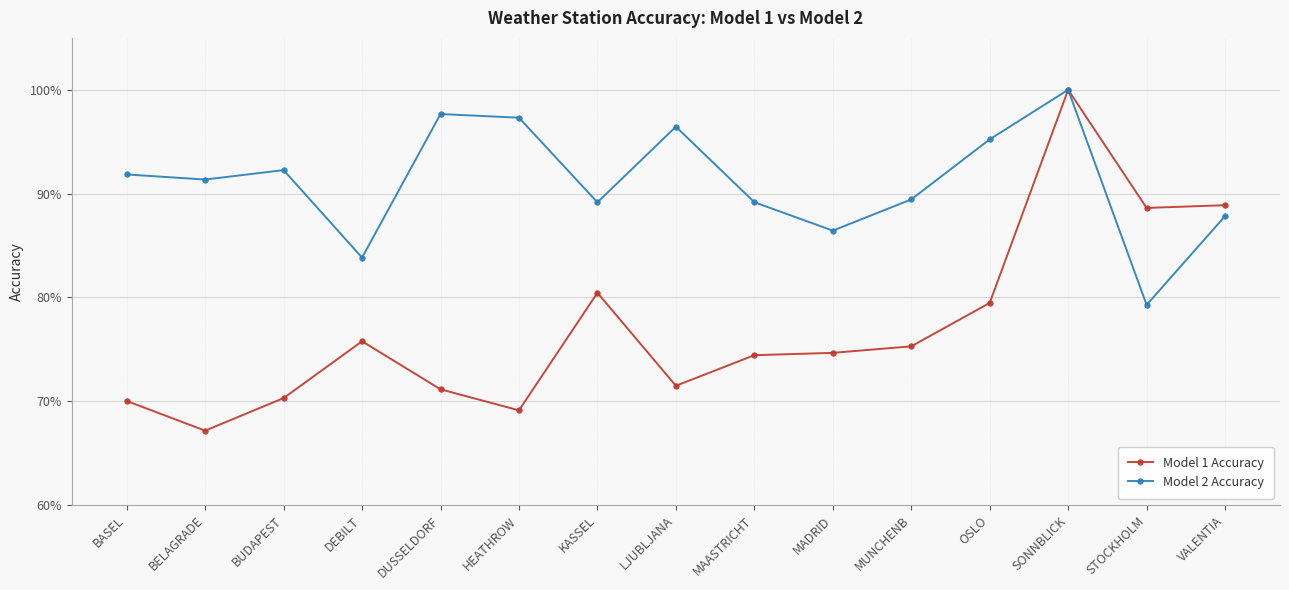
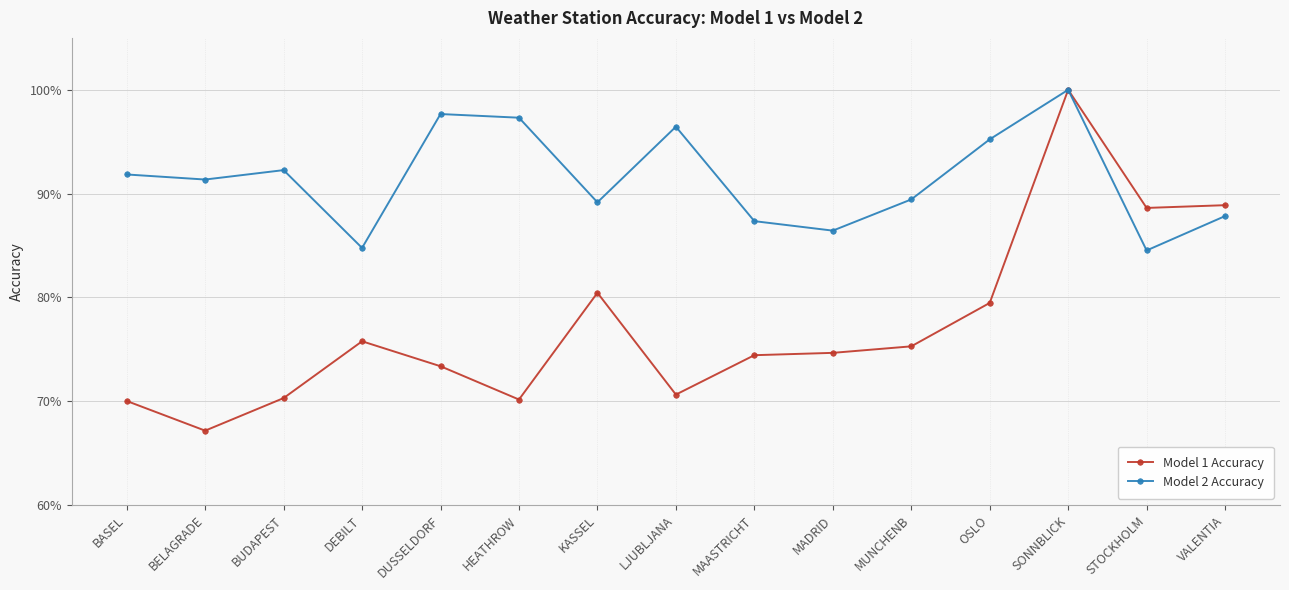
  {
    "Model 1 Accuracy": {
      "BASEL": "70.0%",
      "BELAGRADE": "67.2%",
      "BUDAPEST": "70.3%",
      "DEBILT": "75.8%",
-     "DUSSELDORF": "71.1%",
-     "HEATHROW": "69.1%",
+     "DUSSELDORF": "73.4%",
+     "HEATHROW": "70.2%",
      "KASSEL": "80.4%",
-     "LJUBLJANA": "71.5%",
+     "LJUBLJANA": "70.6%",
      "MAASTRICHT": "74.4%",
      "MADRID": "74.7%",
      "MUNCHENB": "75.3%",
      "OSLO": "79.5%",
      "STOCKHOLM": "88.6%",
      "VALENTIA": "88.9%"
    },
    "Model 2 Accuracy": {
      "BASEL": "91.8%",
      "BELAGRADE": "91.4%",
      "BUDAPEST": "92.3%",
-     "DEBILT": "83.8%",
+     "DEBILT": "84.8%",
      "DUSSELDORF": "97.7%",
      "HEATHROW": "97.3%",
      "KASSEL": "89.2%",
      "LJUBLJANA": "96.4%",
-     "MAASTRICHT": "89.2%",
+     "MAASTRICHT": "87.3%",
      "MADRID": "86.4%",
      "MUNCHENB": "89.4%",
      "OSLO": "95.2%",
-     "STOCKHOLM": "79.3%",
+     "STOCKHOLM": "84.5%",
      "VALENTIA": "87.8%"
    }
  }
